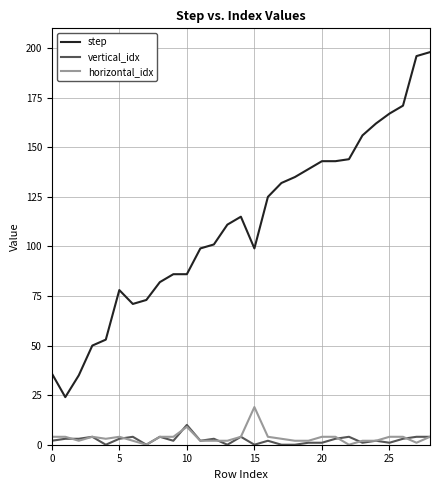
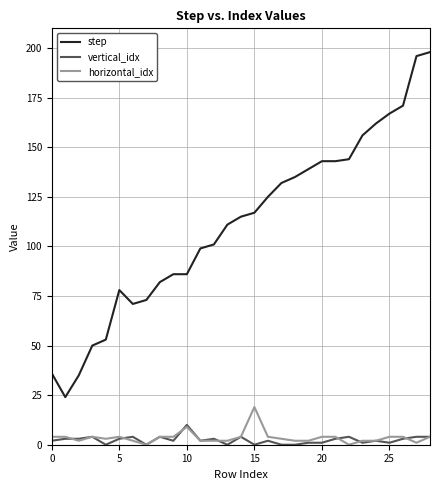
  {
    "step": {
      "0": 36,
      "5": 78,
      "10": 86,
-     "15": 99,
+     "15": 117,
      "20": 143,
      "25": 167
    },
    "vertical_idx": {
      "0": 2,
      "15": 0,
      "20": 1,
      "25": 1
    },
    "horizontal_idx": {
      "0": 4,
      "15": 19,
      "20": 4,
      "25": 4
    }
  }
